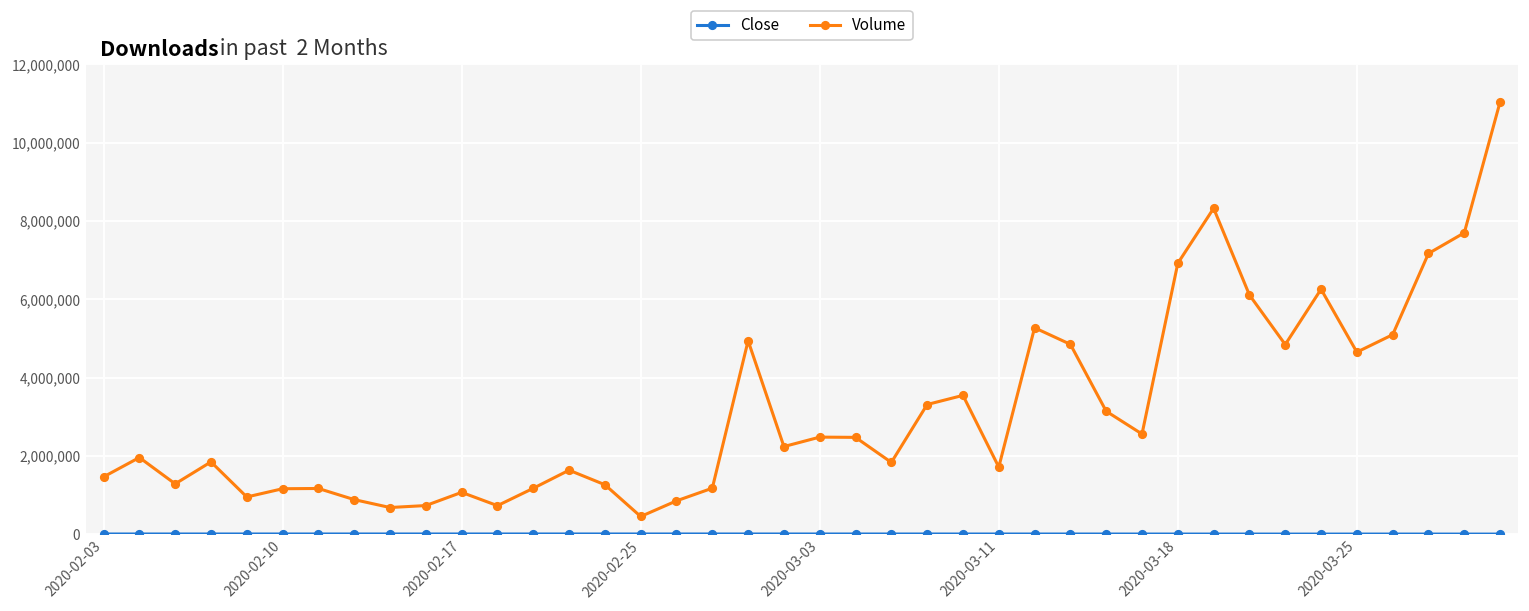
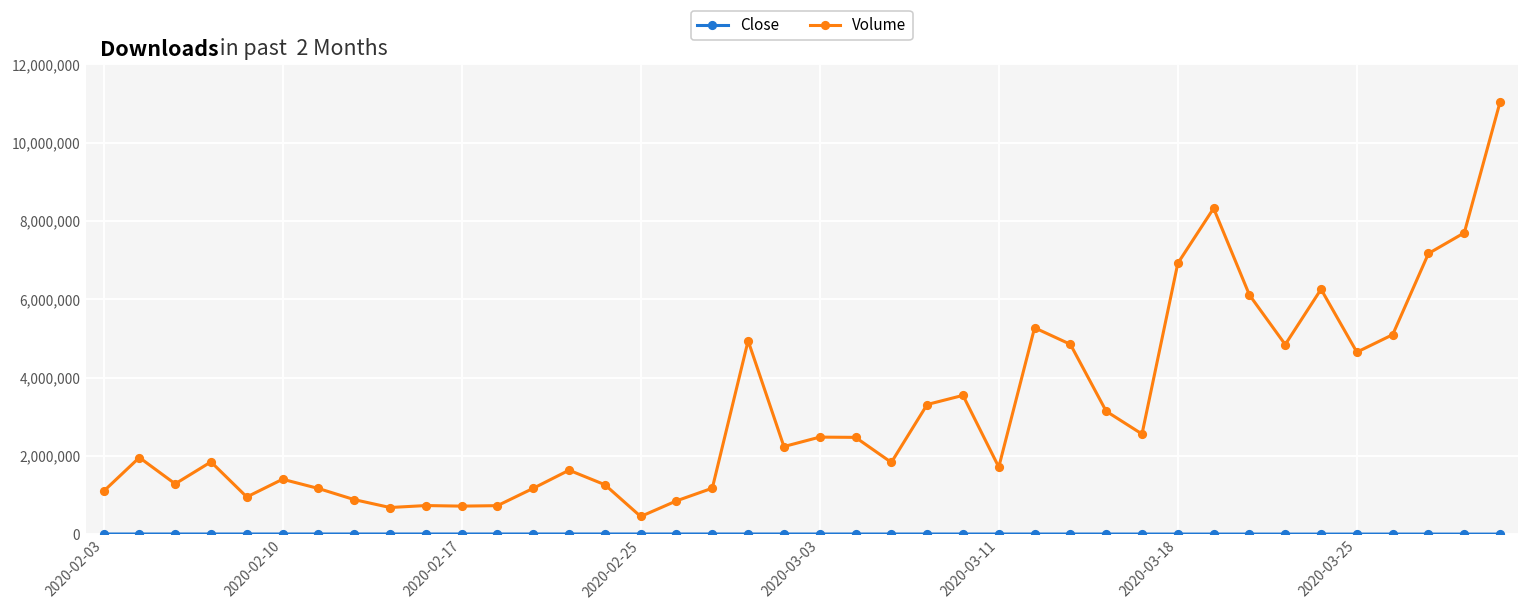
  {
    "Close": {
      "2020-02-03": "0",
      "2020-02-10": "0",
      "2020-02-17": "0",
      "2020-02-25": "0",
      "2020-03-03": "0",
      "2020-03-11": "0",
      "2020-03-18": "0",
      "2020-03-25": "0"
    },
    "Volume": {
-     "2020-02-03": "1,500,000",
-     "2020-02-10": "1,200,000",
-     "2020-02-17": "1,100,000",
+     "2020-02-03": "1,100,000",
+     "2020-02-10": "1,400,000",
+     "2020-02-17": "700,000",
      "2020-02-25": "500,000",
      "2020-03-03": "2,500,000",
      "2020-03-11": "1,700,000",
      "2020-03-18": "6,900,000",
      "2020-03-25": "4,700,000"
    }
  }
